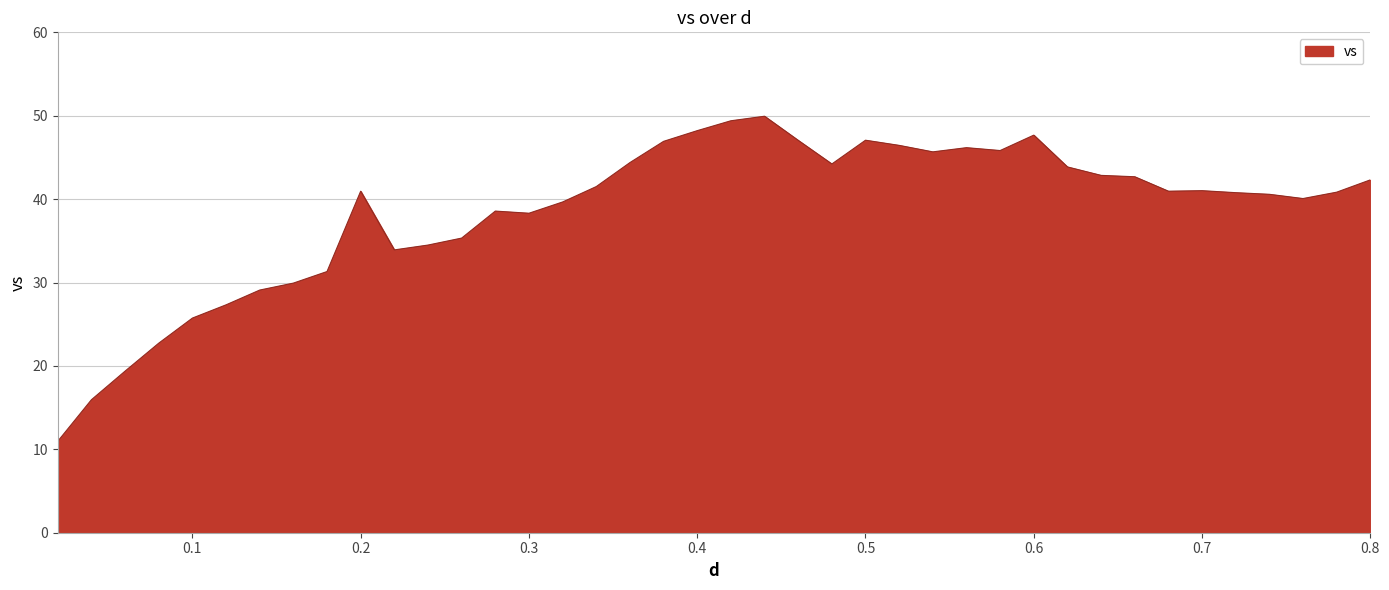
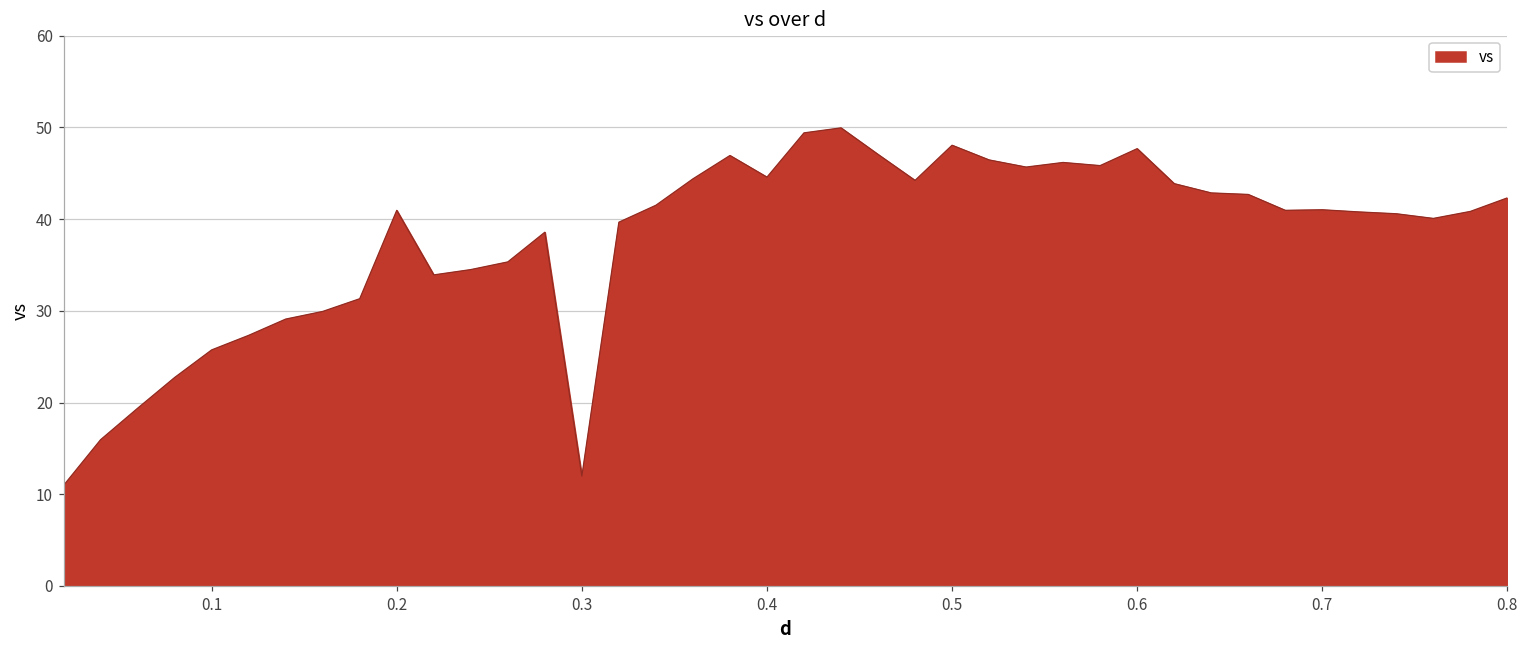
  {
    "0.1": 26,
    "0.2": 41,
-   "0.3": 38,
-   "0.4": 48,
-   "0.5": 47,
+   "0.3": 12,
+   "0.4": 45,
+   "0.5": 48,
    "0.6": 48,
    "0.7": 41,
    "0.8": 42
  }
